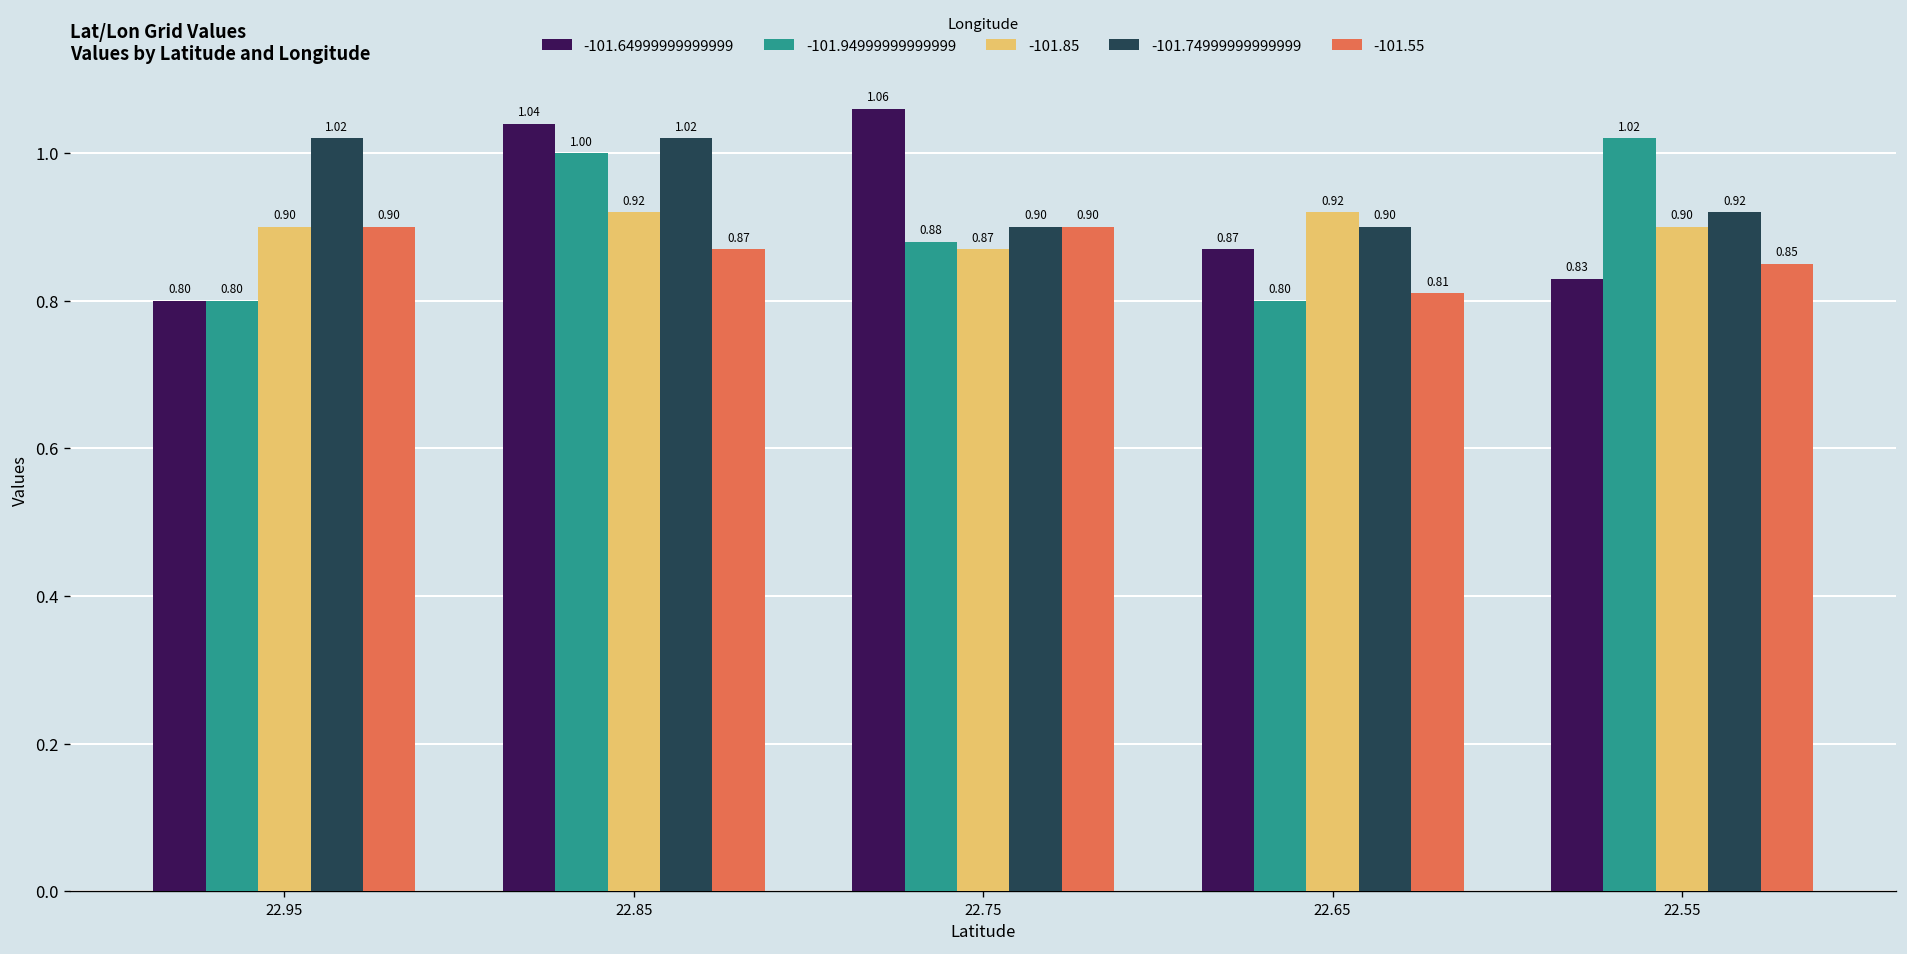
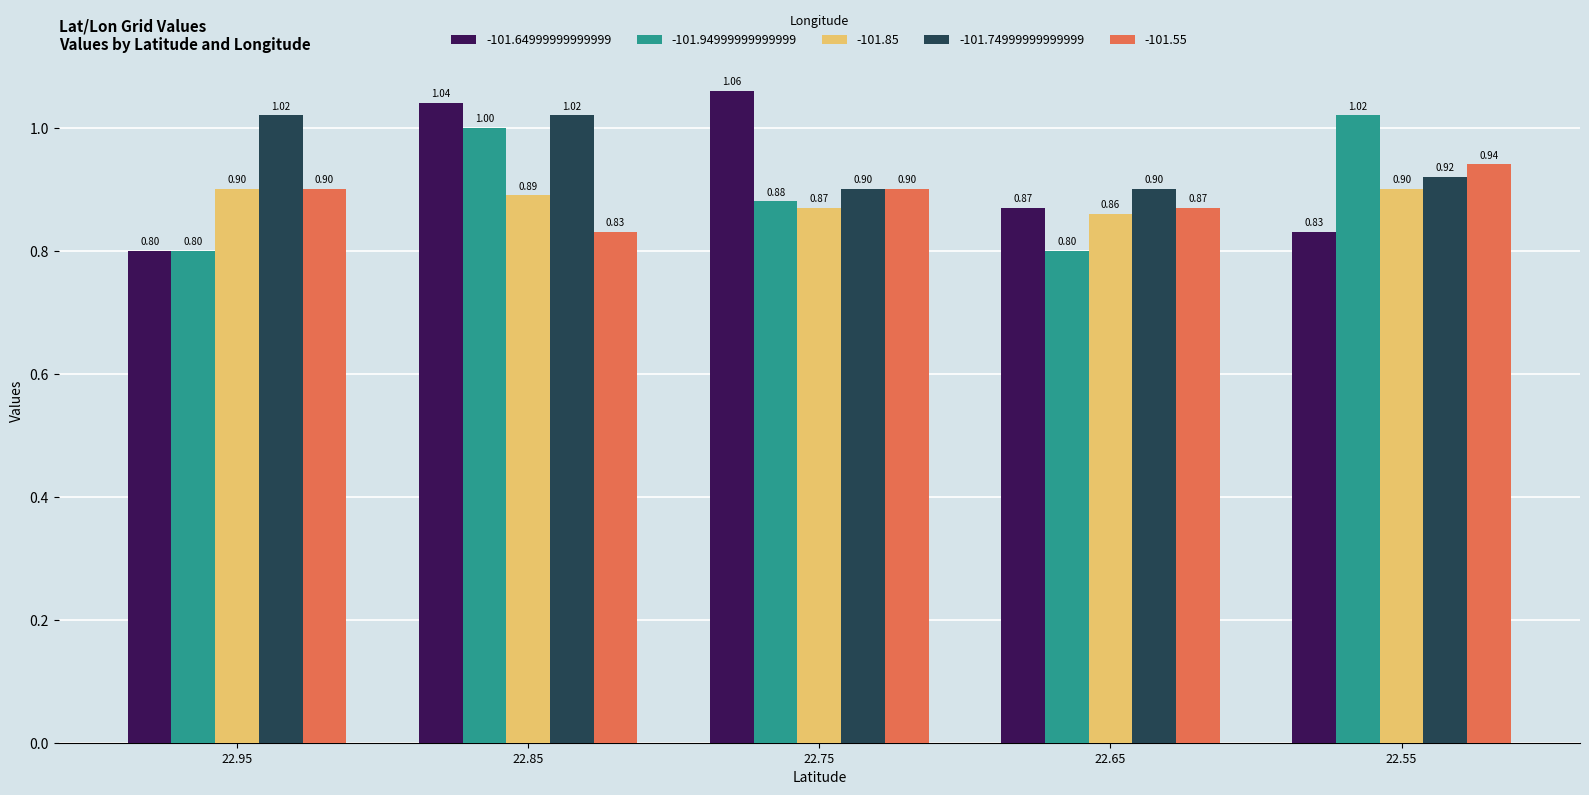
  {
    "-101.94999999999999": {
      "22.95": 0.80,
      "22.85": 1.00,
      "22.75": 0.88,
      "22.65": 0.80,
      "22.55": 1.02
    },
    "-101.85": {
      "22.95": 0.90,
-     "22.85": 0.92,
+     "22.85": 0.89,
      "22.75": 0.87,
-     "22.65": 0.92,
+     "22.65": 0.86,
      "22.55": 0.90
    },
    "-101.55": {
      "22.95": 0.90,
-     "22.85": 0.87,
+     "22.85": 0.83,
      "22.75": 0.90,
-     "22.65": 0.81,
-     "22.55": 0.85
+     "22.65": 0.87,
+     "22.55": 0.94
    }
  }
